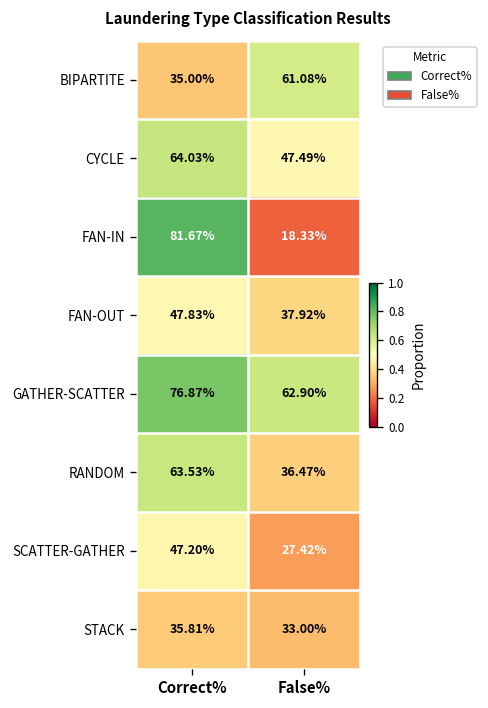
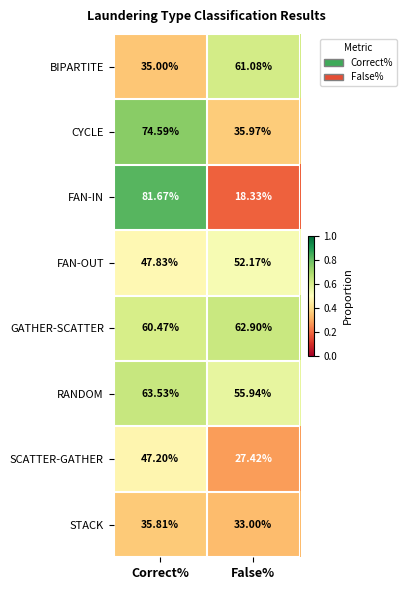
  {
    "BIPARTITE": {
      "Correct%": "35.00%",
      "False%": "61.08%"
    },
    "CYCLE": {
-     "Correct%": "64.03%",
-     "False%": "47.49%"
+     "Correct%": "74.59%",
+     "False%": "35.97%"
    },
    "FAN-IN": {
      "Correct%": "81.67%",
      "False%": "18.33%"
    },
    "FAN-OUT": {
      "Correct%": "47.83%",
-     "False%": "37.92%"
+     "False%": "52.17%"
    },
    "GATHER-SCATTER": {
-     "Correct%": "76.87%",
+     "Correct%": "60.47%",
      "False%": "62.90%"
    },
    "RANDOM": {
      "Correct%": "63.53%",
-     "False%": "36.47%"
+     "False%": "55.94%"
    },
    "SCATTER-GATHER": {
      "Correct%": "47.20%",
      "False%": "27.42%"
    },
    "STACK": {
      "Correct%": "35.81%",
      "False%": "33.00%"
    }
  }
